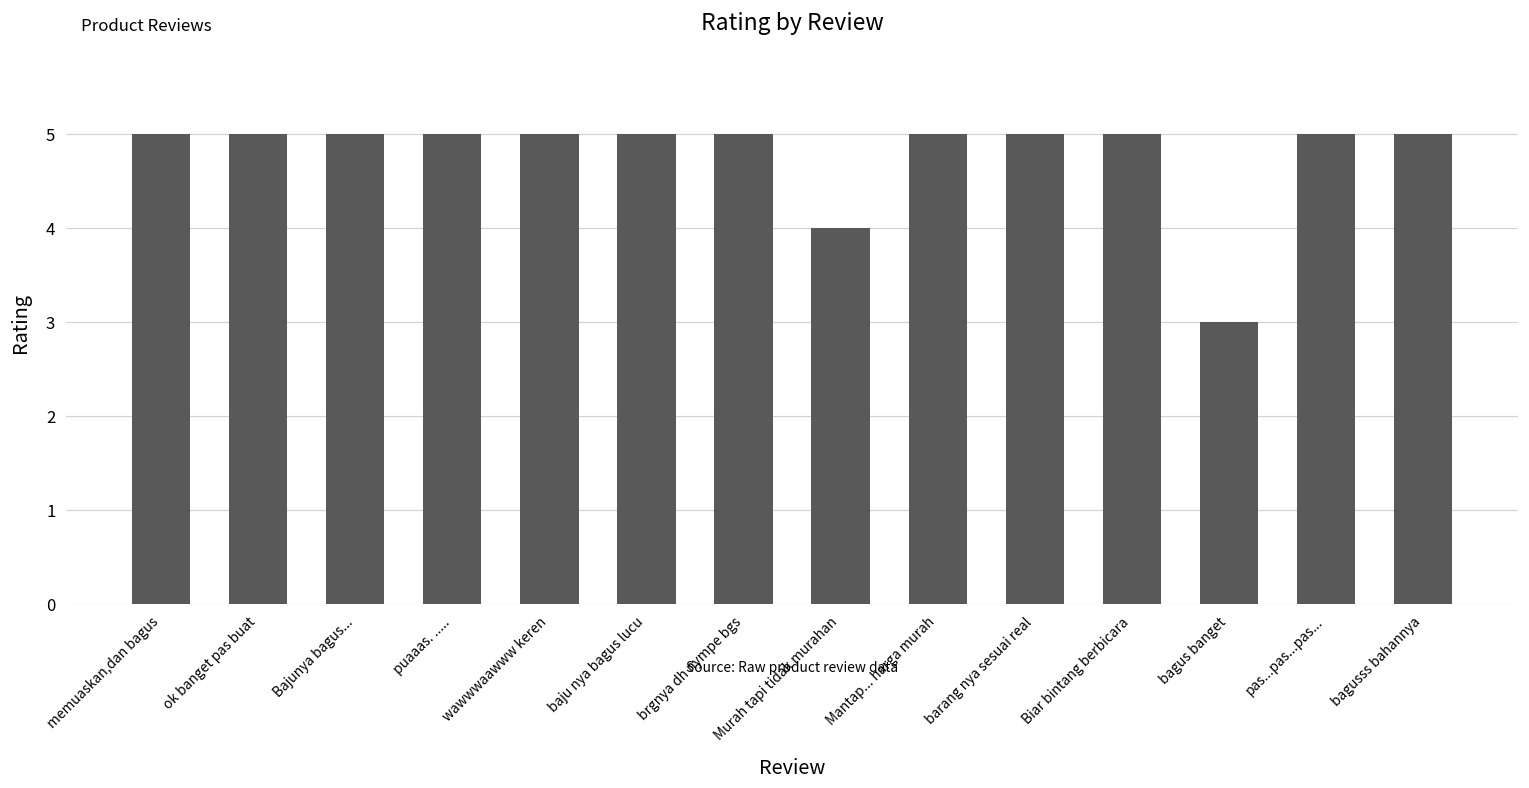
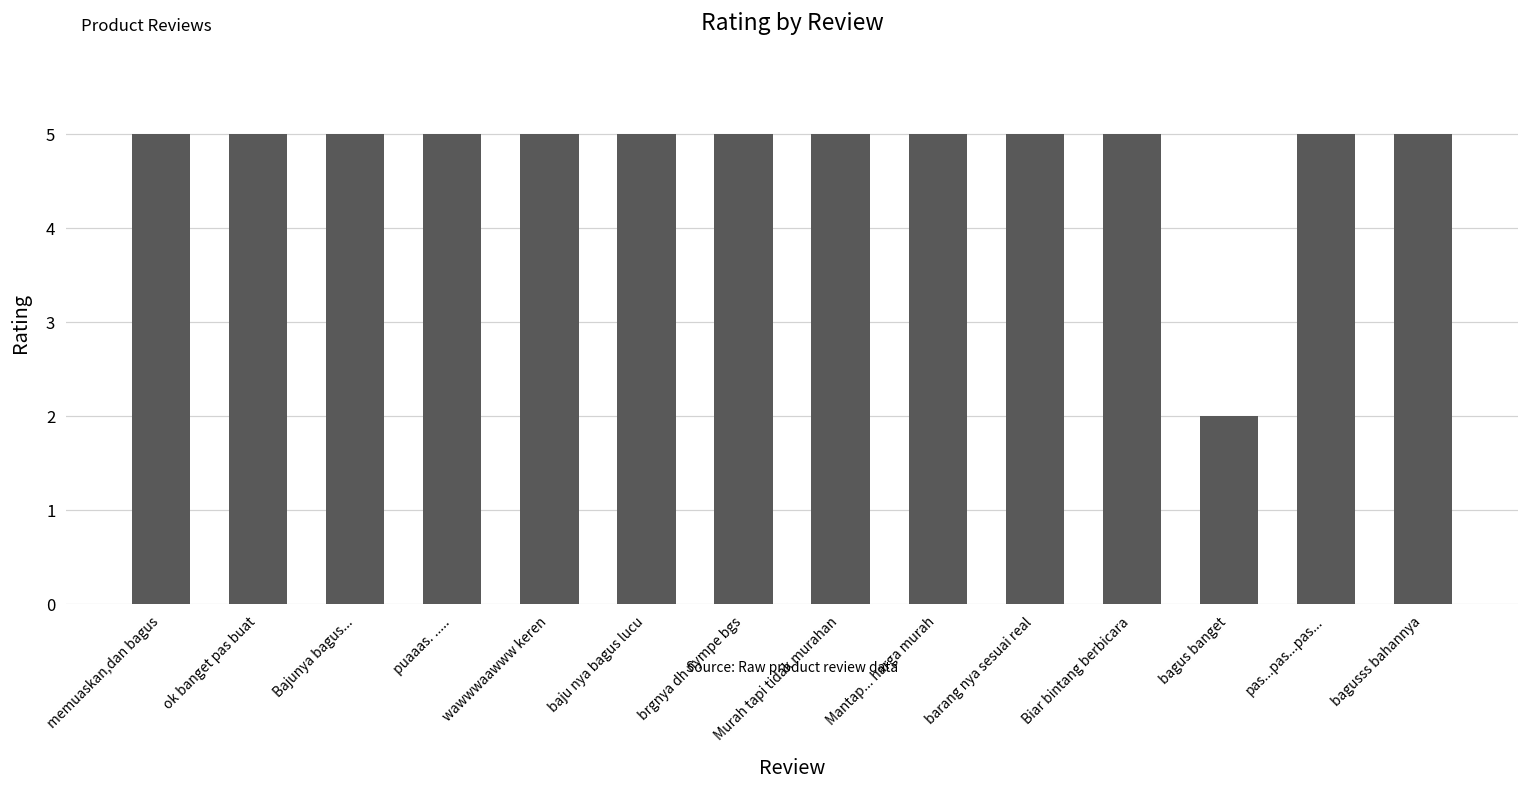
  {
    "memuaskan,dan bagus": 5,
    "ok banget pas buat": 5,
    "Bajunya bagus...": 5,
    "puaaas. .....": 5,
    "wawwwaawww keren": 5,
    "baju nya bagus lucu": 5,
    "brgnya dh nympe bgs": 5,
-   "Murah tapi tidak murahan": 4,
+   "Murah tapi tidak murahan": 5,
    "Mantap... harga murah": 5,
    "barang nya sesuai real": 5,
    "Biar bintang berbicara": 5,
-   "bagus banget": 3,
+   "bagus banget": 2,
    "pas...pas...pas...": 5,
    "bagusss bahannya": 5
  }
